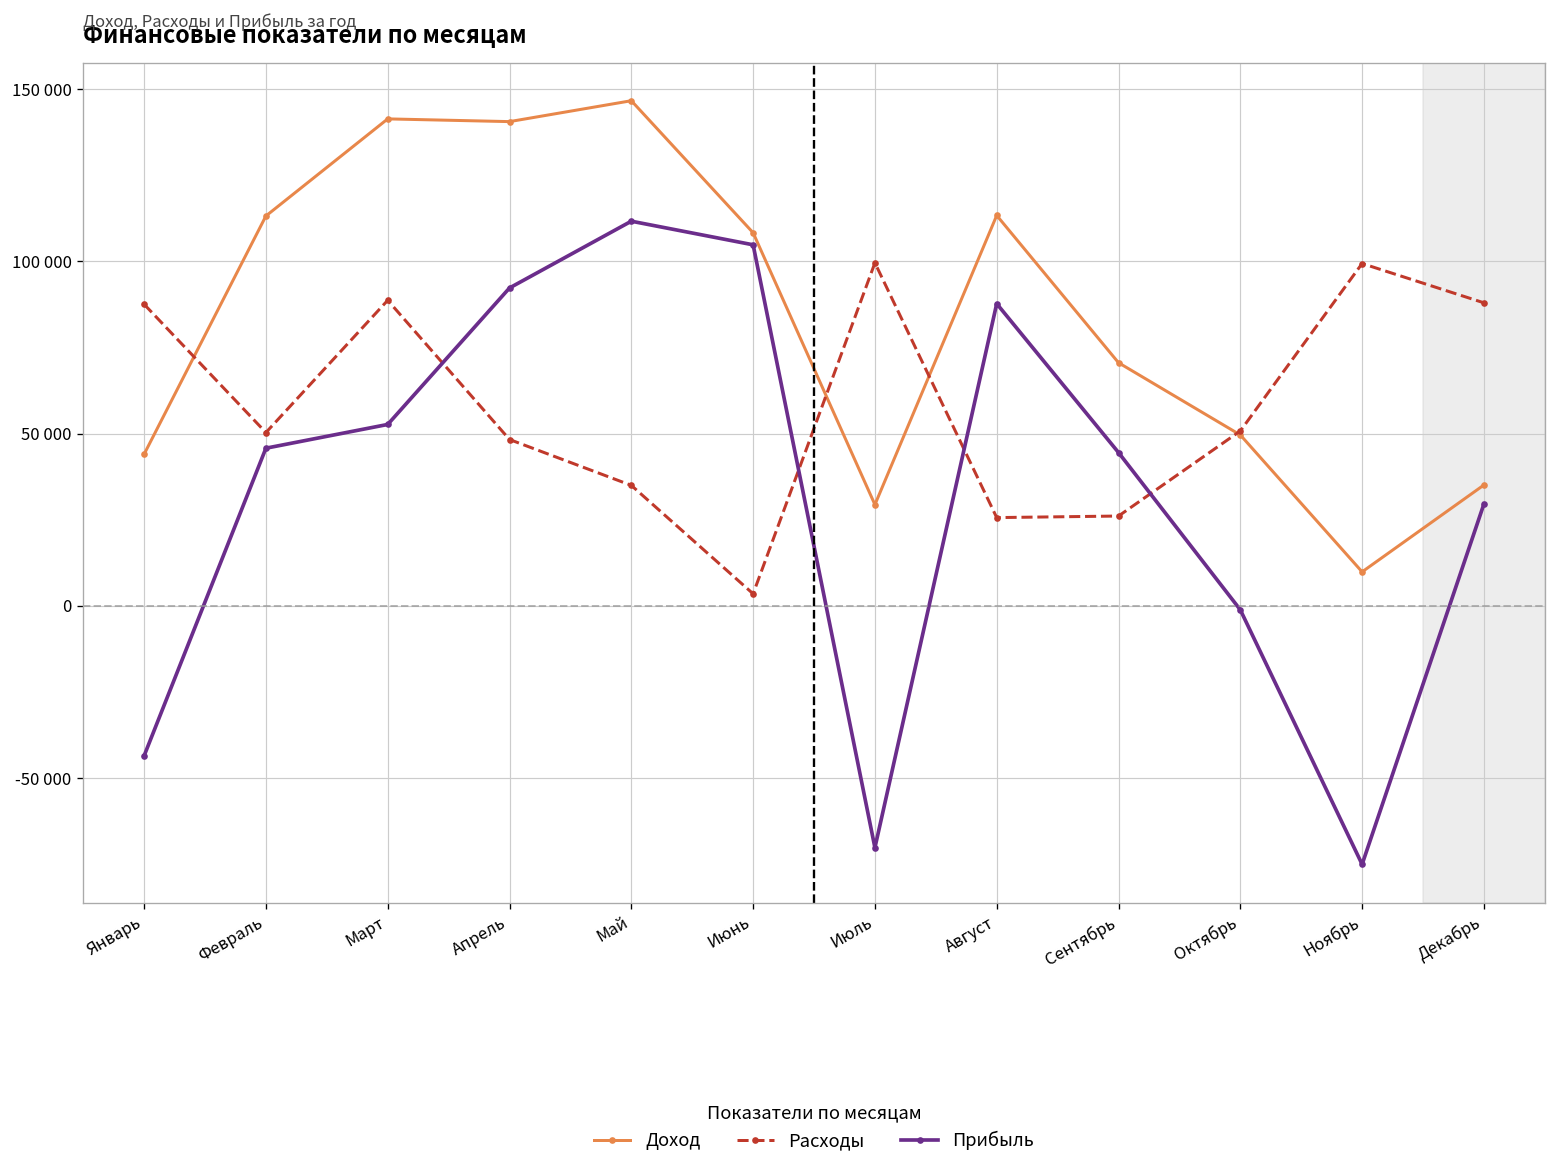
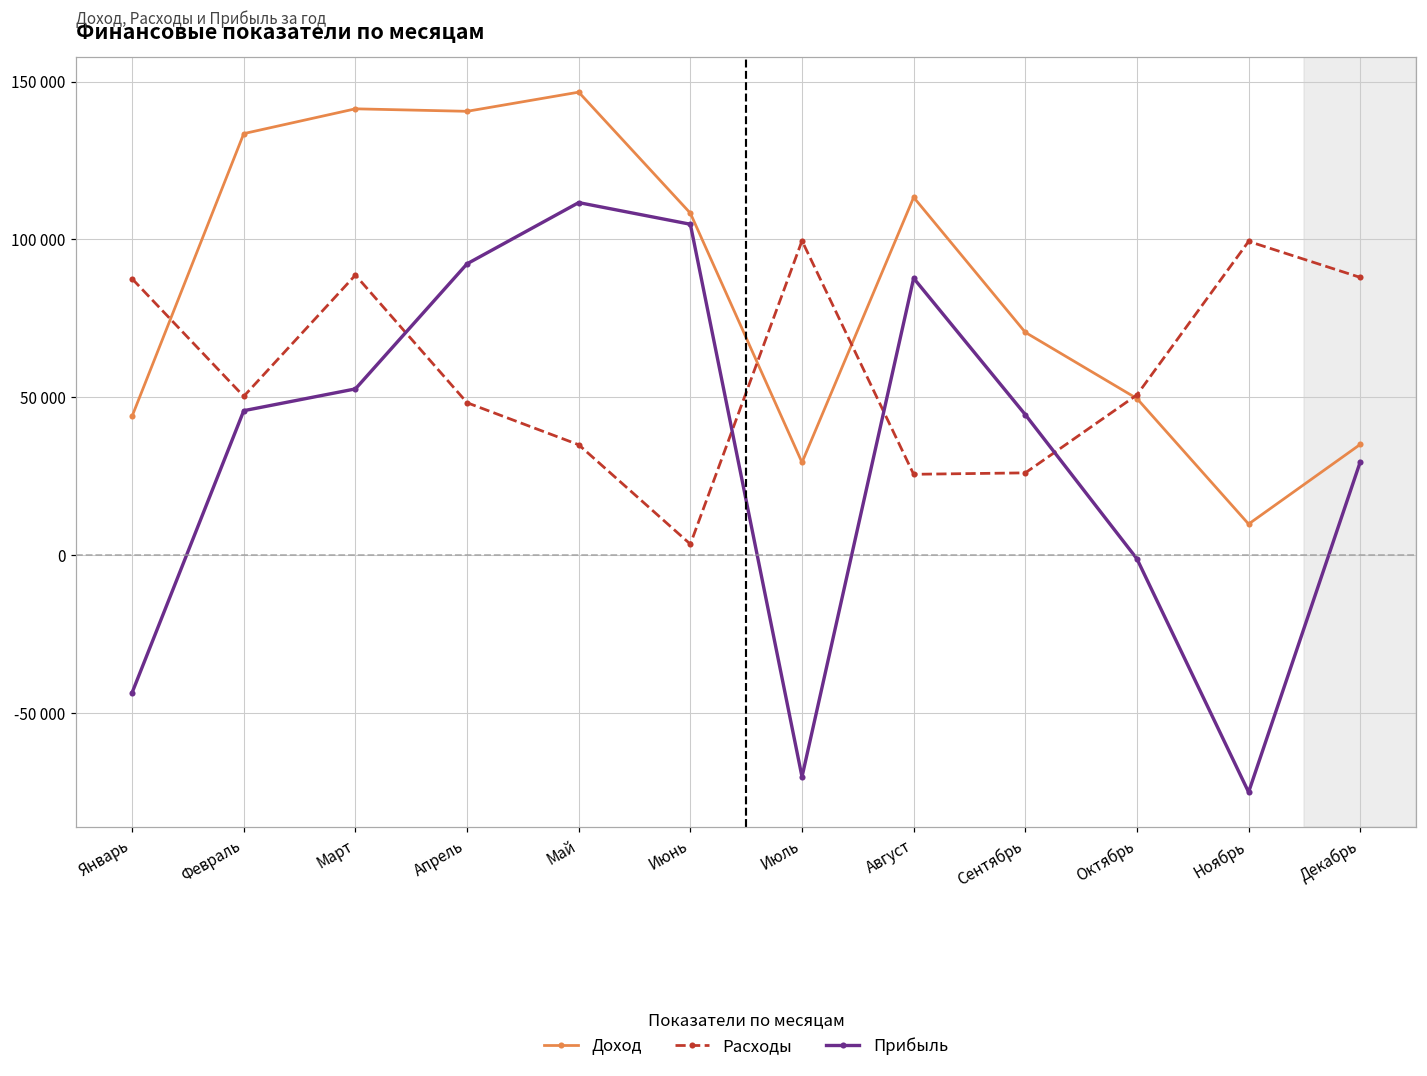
  {
    "Доход": {
      "Январь": 44000,
-     "Февраль": 113000,
+     "Февраль": 134000,
      "Март": 141000,
      "Апрель": 141000,
      "Май": 147000,
      "Июнь": 108000,
      "Июль": 29000,
      "Август": 113000,
      "Сентябрь": 71000,
      "Октябрь": 50000,
      "Ноябрь": 10000,
      "Декабрь": 35000
    },
    "Расходы": {
      "Январь": 88000,
      "Февраль": 50000,
      "Март": 89000,
      "Апрель": 48000,
      "Май": 35000,
      "Июнь": 4000,
      "Июль": 100000,
      "Август": 26000,
      "Сентябрь": 26000,
      "Октябрь": 51000,
      "Ноябрь": 99000,
      "Декабрь": 88000
    },
    "Прибыль": {
      "Январь": -44000,
      "Февраль": 46000,
      "Март": 53000,
      "Апрель": 92000,
      "Май": 112000,
      "Июнь": 105000,
      "Июль": -70000,
      "Август": 88000,
      "Сентябрь": 45000,
      "Октябрь": -1000,
      "Ноябрь": -75000,
      "Декабрь": 30000
    }
  }
